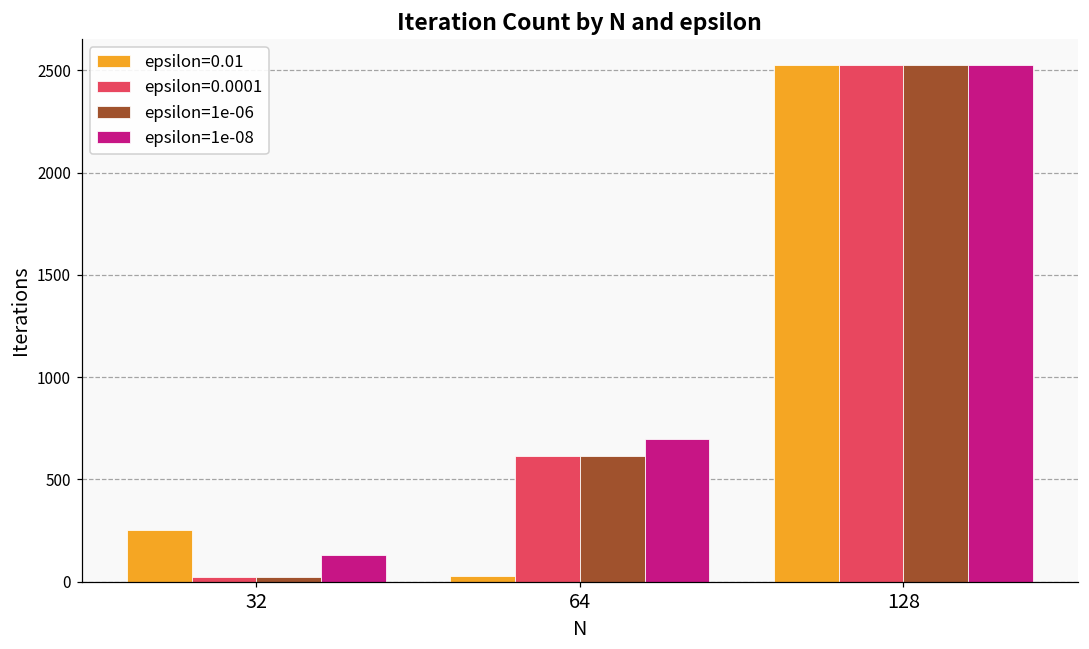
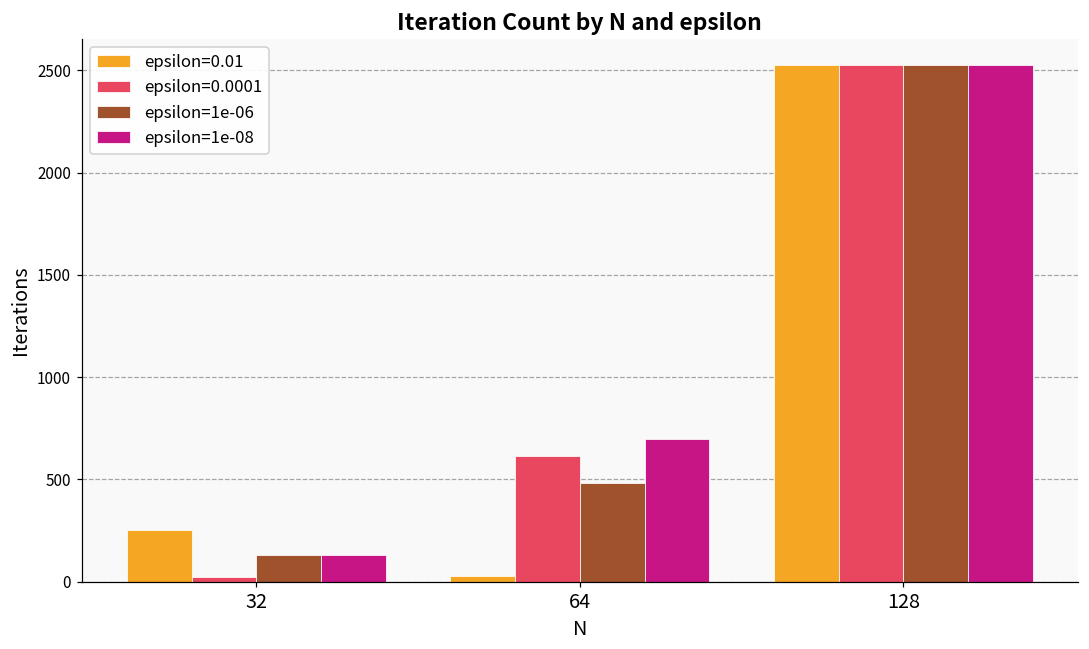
  {
    "epsilon=0.01": {
      "32": 250,
      "64": 30,
      "128": 2530
    },
    "epsilon=0.0001": {
      "32": 20,
      "64": 620,
      "128": 2530
    },
    "epsilon=1e-06": {
-     "32": 20,
-     "64": 620,
+     "32": 130,
+     "64": 480,
      "128": 2530
    },
    "epsilon=1e-08": {
      "32": 130,
      "64": 700,
      "128": 2530
    }
  }
